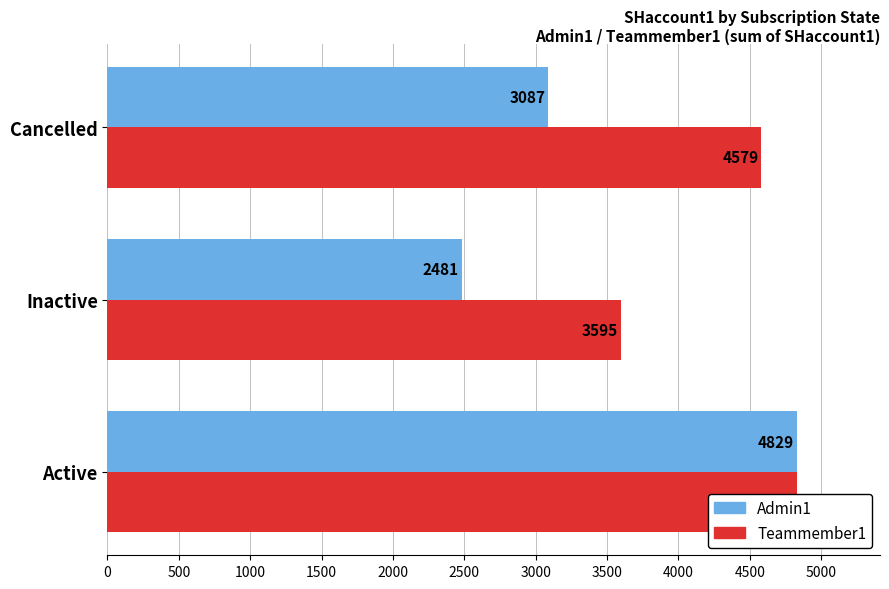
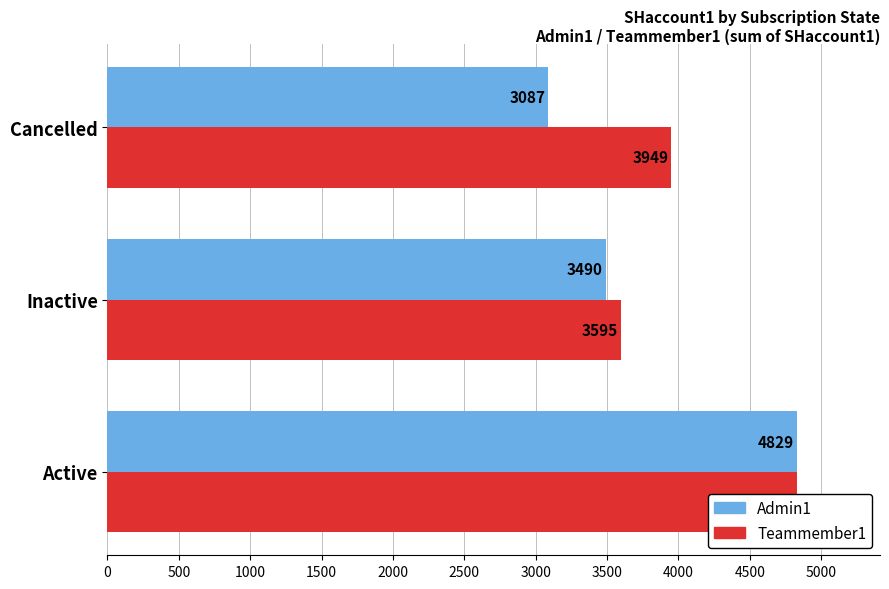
  {
    "Admin1": {
      "Cancelled": 3087,
-     "Inactive": 2481,
+     "Inactive": 3490,
      "Active": 4829
    },
    "Teammember1": {
-     "Cancelled": 4579,
+     "Cancelled": 3949,
      "Inactive": 3595
    }
  }
